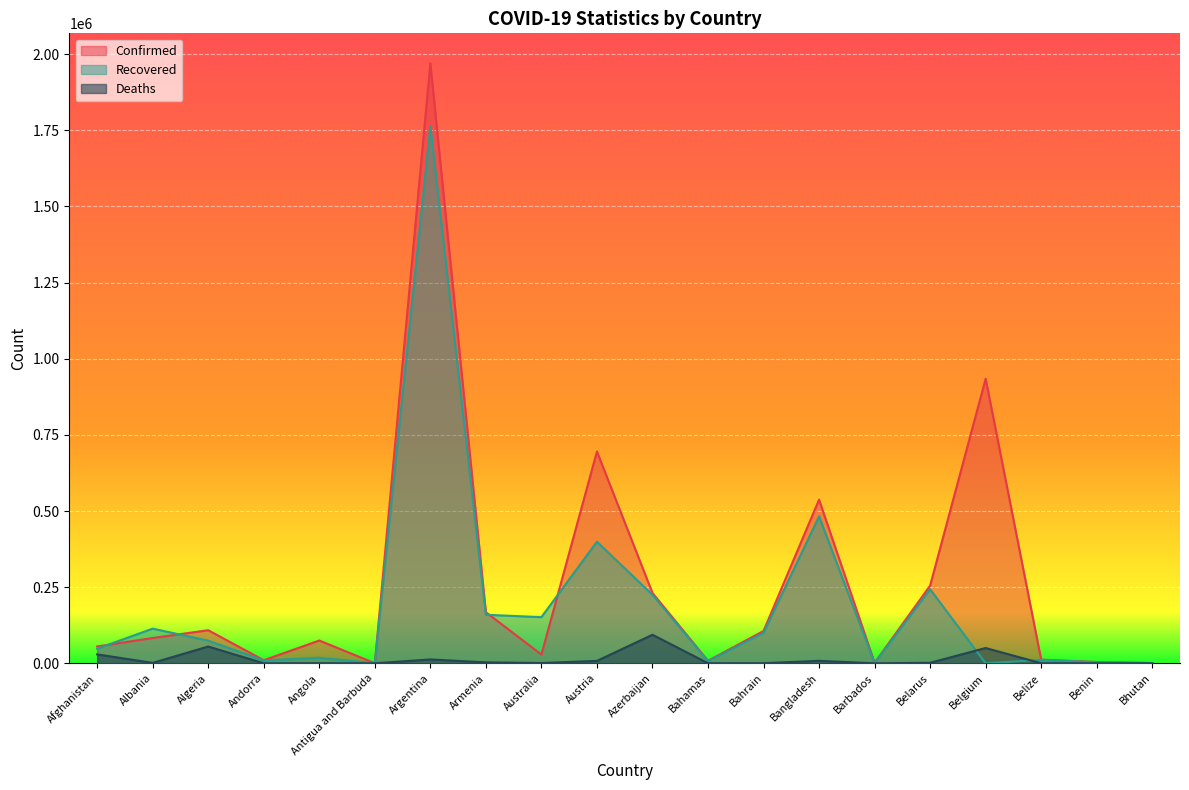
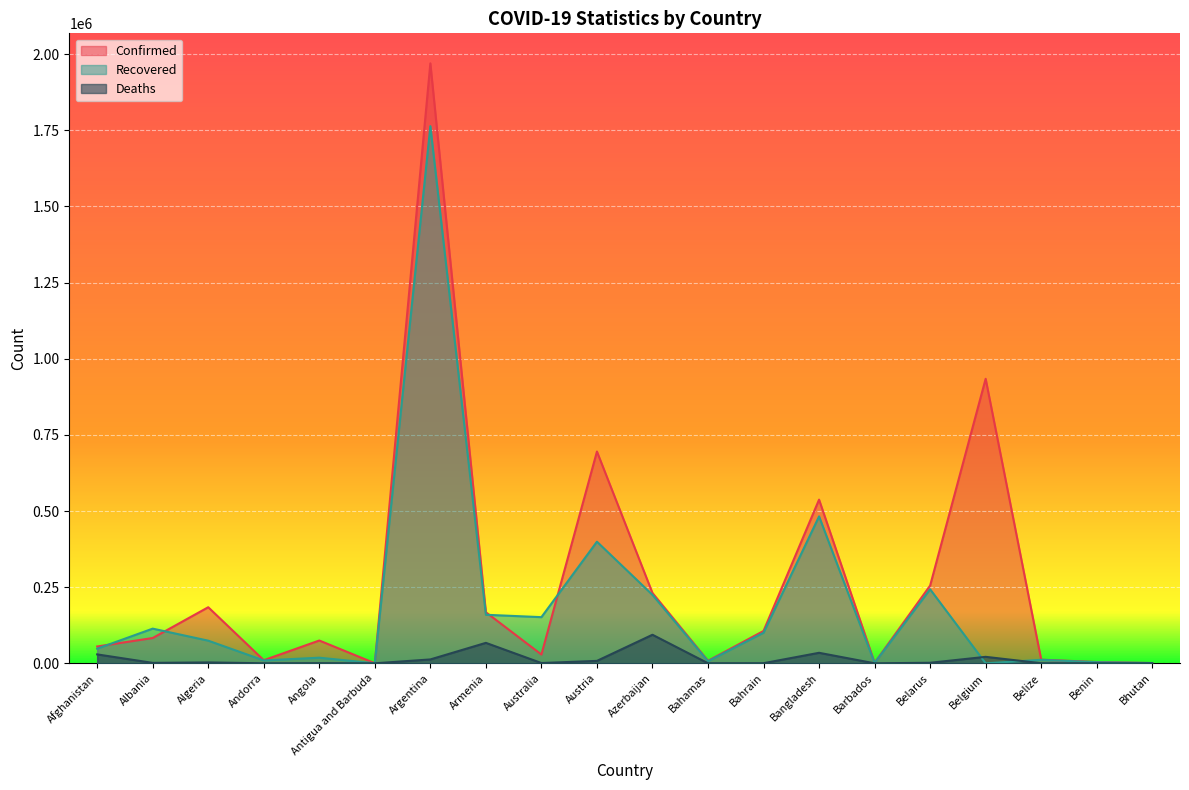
  {
    "Confirmed": {
      "Albania": 80000,
-     "Algeria": 110000,
+     "Algeria": 180000,
      "Angola": 70000,
      "Argentina": 1970000,
      "Armenia": 170000,
      "Australia": 30000,
      "Austria": 700000,
      "Bangladesh": 540000,
      "Belarus": 260000,
      "Belgium": 930000
    },
    "Recovered": {
      "Albania": 110000,
      "Algeria": 70000,
      "Angola": 20000,
      "Argentina": 1760000,
      "Armenia": 160000,
      "Australia": 150000,
      "Austria": 400000,
      "Bangladesh": 480000,
      "Belarus": 240000,
      "Belgium": 0
    },
    "Deaths": {
      "Afghanistan": 30000,
      "Albania": 0,
-     "Algeria": 60000,
+     "Algeria": 0,
      "Andorra": 0,
      "Angola": 0,
      "Argentina": 10000,
-     "Armenia": 0,
+     "Armenia": 70000,
      "Australia": 0,
      "Austria": 10000,
      "Azerbaijan": 90000,
      "Bahrain": 0,
-     "Bangladesh": 10000,
+     "Bangladesh": 30000,
      "Belarus": 0,
-     "Belgium": 50000,
+     "Belgium": 20000,
      "Belize": 0
    }
  }
